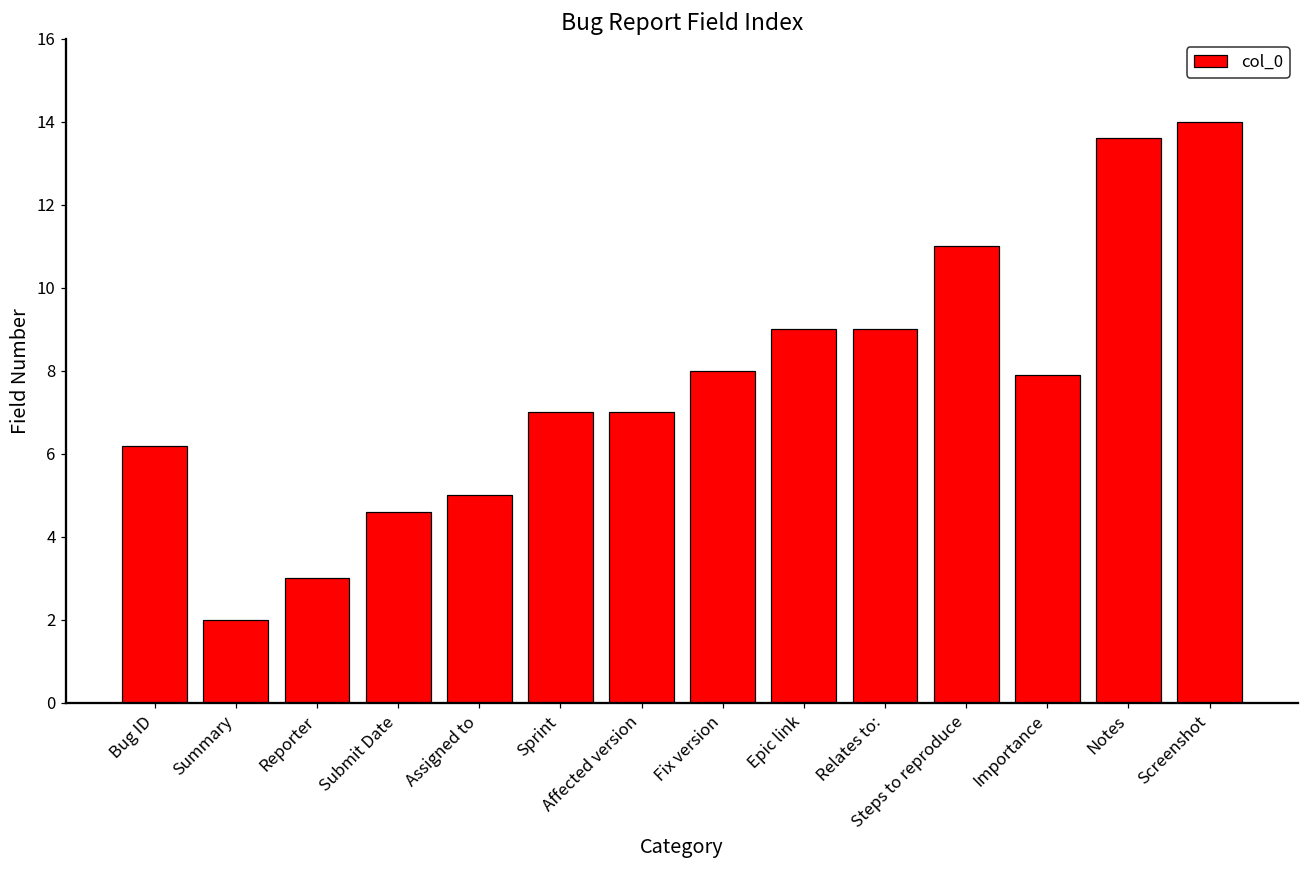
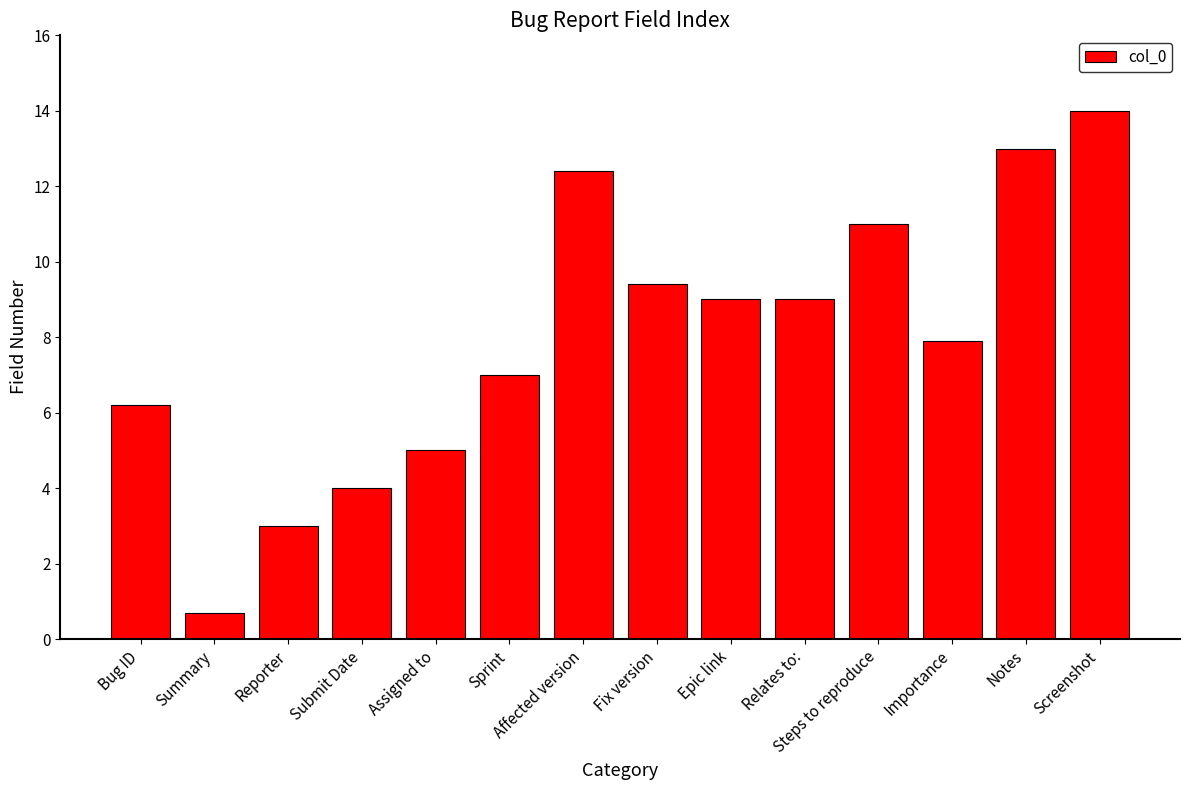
  {
    "Bug ID": 6.2,
-   "Summary": 2.0,
+   "Summary": 0.7,
    "Reporter": 3.0,
-   "Submit Date": 4.6,
+   "Submit Date": 4.0,
    "Assigned to": 5.0,
    "Sprint": 7.0,
-   "Affected version": 7.0,
-   "Fix version": 8.0,
+   "Affected version": 12.4,
+   "Fix version": 9.4,
    "Epic link": 9.0,
    "Relates to:": 9.0,
    "Steps to reproduce": 11.0,
    "Importance": 7.9,
-   "Notes": 13.6,
+   "Notes": 13.0,
    "Screenshot": 14.0
  }
